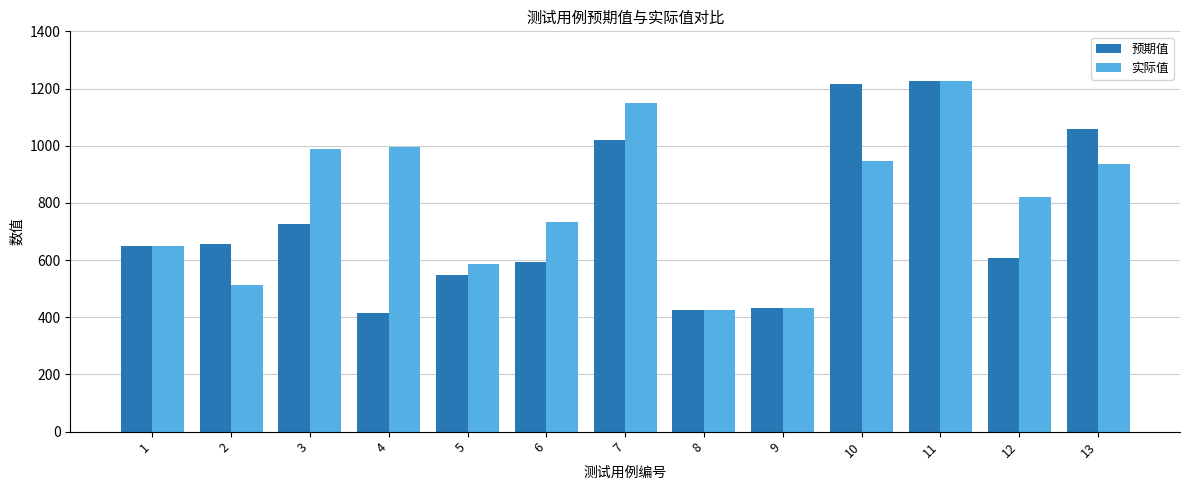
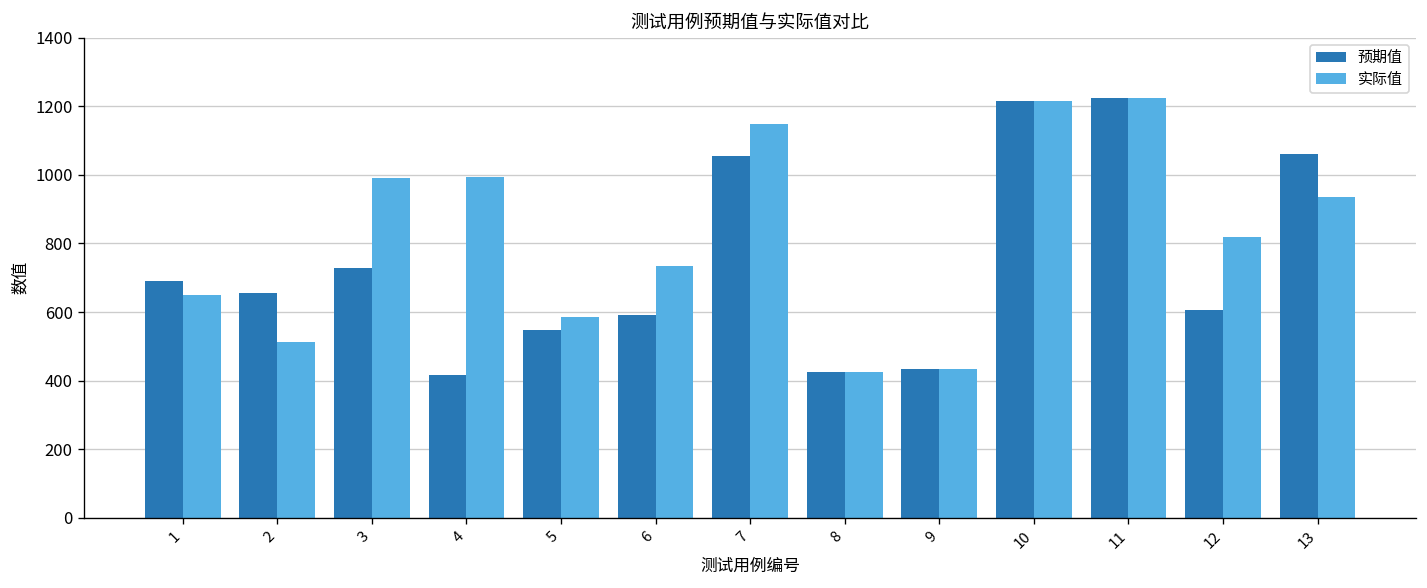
  {
    "预期值": {
-     "1": 650,
+     "1": 690,
      "2": 660,
      "3": 730,
      "4": 420,
      "5": 550,
      "6": 590,
-     "7": 1020,
+     "7": 1050,
      "8": 420,
      "9": 430,
      "10": 1220,
      "11": 1230,
      "12": 610,
      "13": 1060
    },
    "实际值": {
      "1": 650,
      "2": 510,
      "3": 990,
      "4": 1000,
      "5": 590,
      "6": 730,
      "7": 1150,
      "8": 420,
      "9": 430,
-     "10": 950,
+     "10": 1220,
      "11": 1230,
      "12": 820,
      "13": 940
    }
  }
